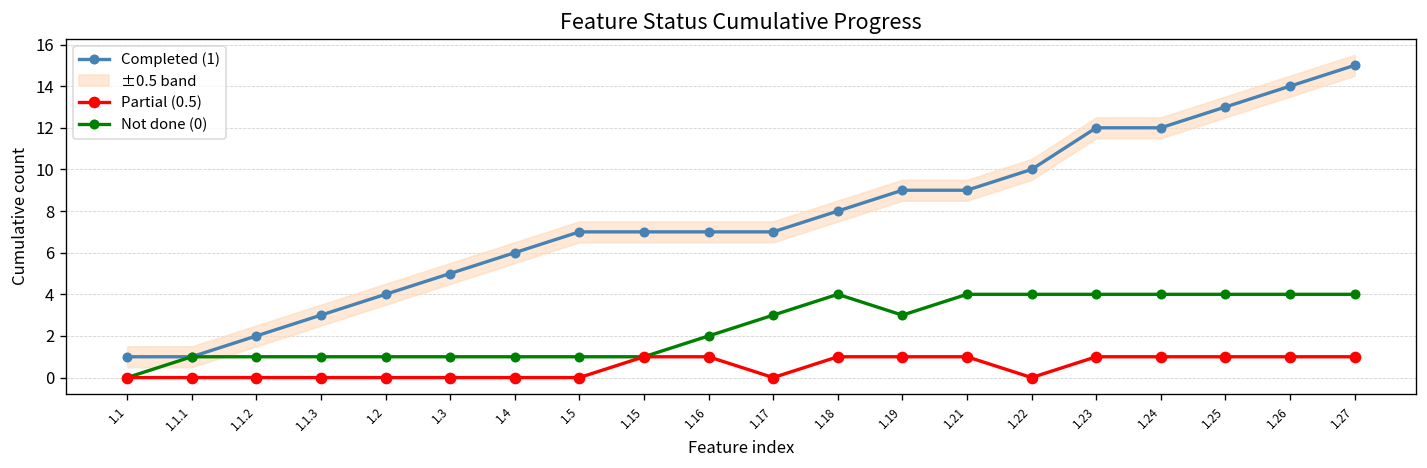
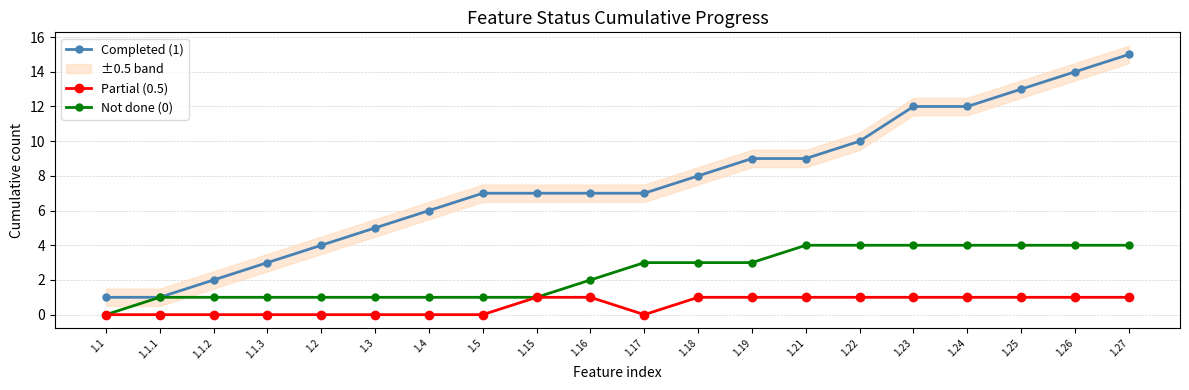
  {
    "Completed (1)": {
      "1.1": 1,
      "1.1.2": 2,
      "1.1.3": 3,
      "1.2": 4,
      "1.3": 5,
      "1.4": 6,
      "1.5": 7,
      "1.15": 7,
      "1.16": 7,
      "1.17": 7,
      "1.18": 8,
      "1.19": 9,
      "1.21": 9,
      "1.22": 10,
      "1.23": 12,
      "1.24": 12,
      "1.25": 13,
      "1.26": 14,
      "1.27": 15
    },
    "Partial (0.5)": {
      "1.1.1": 0,
      "1.1.2": 0,
      "1.1.3": 0,
      "1.2": 0,
      "1.3": 0,
      "1.4": 0,
      "1.5": 0,
      "1.16": 1,
      "1.17": 0,
      "1.18": 1,
      "1.19": 1,
      "1.21": 1,
-     "1.22": 0,
+     "1.22": 1,
      "1.23": 1,
      "1.24": 1,
      "1.25": 1,
      "1.26": 1,
      "1.27": 1
    },
    "Not done (0)": {
      "1.1.2": 1,
      "1.1.3": 1,
      "1.2": 1,
      "1.3": 1,
      "1.4": 1,
      "1.5": 1,
      "1.16": 2,
      "1.17": 3,
-     "1.18": 4,
+     "1.18": 3,
      "1.19": 3,
      "1.21": 4,
      "1.22": 4,
      "1.23": 4,
      "1.24": 4,
      "1.25": 4,
      "1.26": 4,
      "1.27": 4
    }
  }
